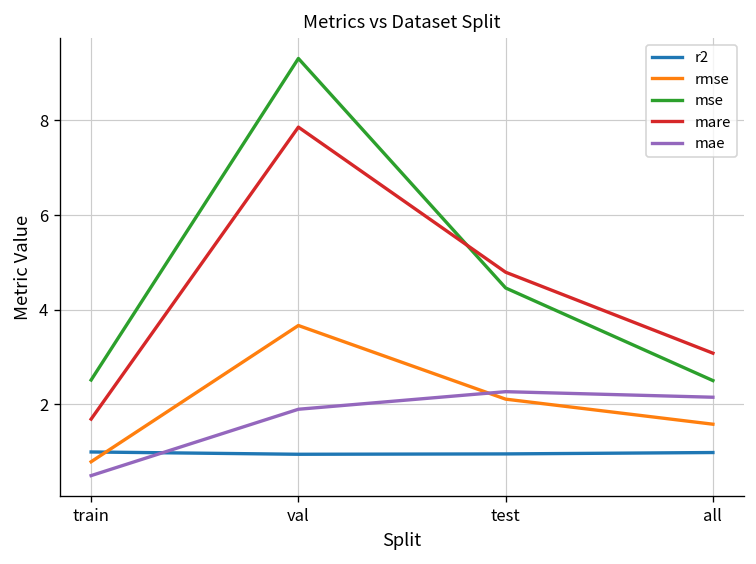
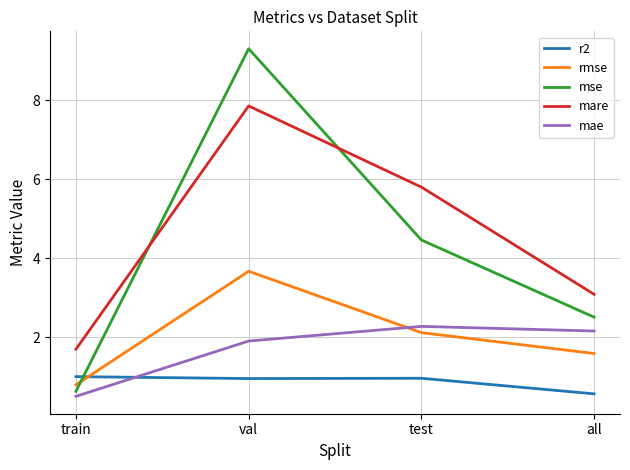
  {
    "r2": {
      "train": 1.0,
      "val": 0.9,
      "test": 1.0,
-     "all": 1.0
+     "all": 0.6
    },
    "rmse": {
      "train": 0.8,
      "val": 3.7,
      "test": 2.1,
      "all": 1.6
    },
    "mse": {
-     "train": 2.5,
+     "train": 0.6,
      "val": 9.3,
      "test": 4.5,
      "all": 2.5
    },
    "mare": {
      "train": 1.7,
      "val": 7.9,
-     "test": 4.8,
+     "test": 5.8,
      "all": 3.1
    },
    "mae": {
      "train": 0.5,
      "val": 1.9,
      "test": 2.3,
      "all": 2.2
    }
  }
